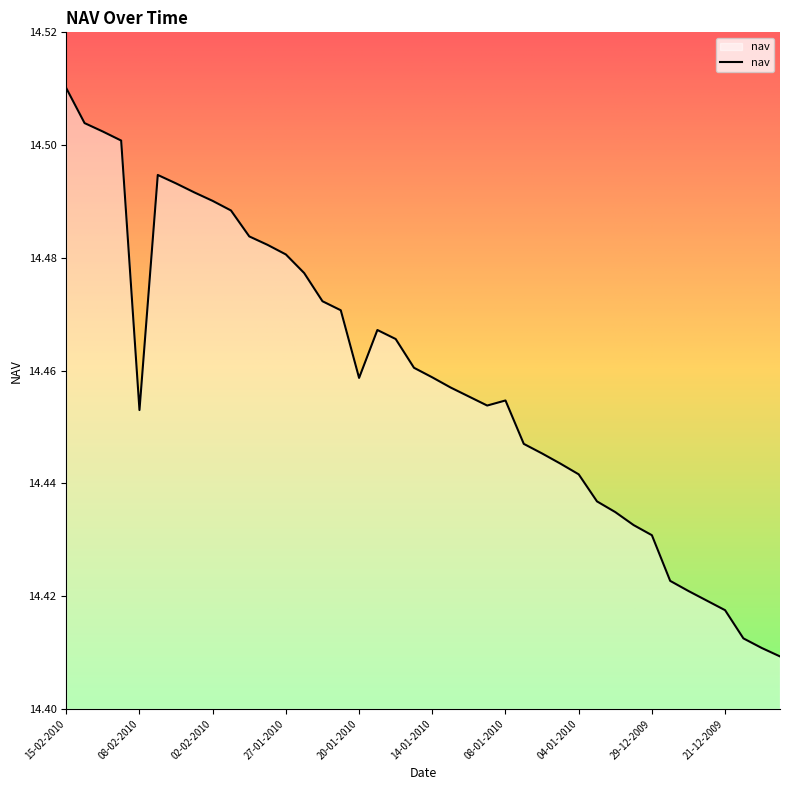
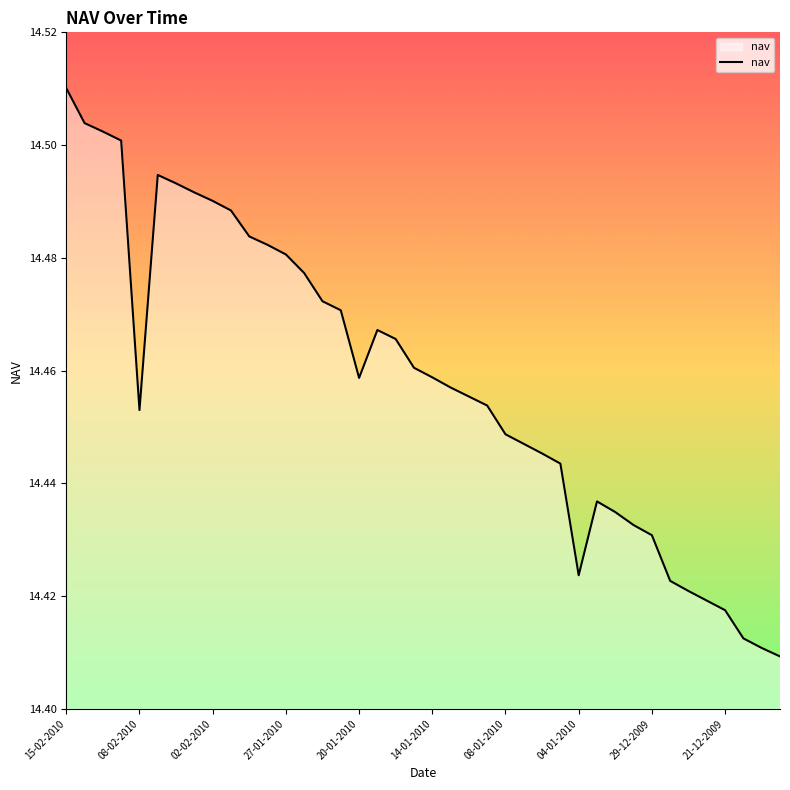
  {
    "15-02-2010": 14.510,
    "08-02-2010": 14.453,
    "02-02-2010": 14.490,
    "27-01-2010": 14.481,
    "20-01-2010": 14.459,
    "14-01-2010": 14.459,
-   "08-01-2010": 14.455,
-   "04-01-2010": 14.442,
+   "08-01-2010": 14.449,
+   "04-01-2010": 14.424,
    "29-12-2009": 14.431,
    "21-12-2009": 14.418
  }
